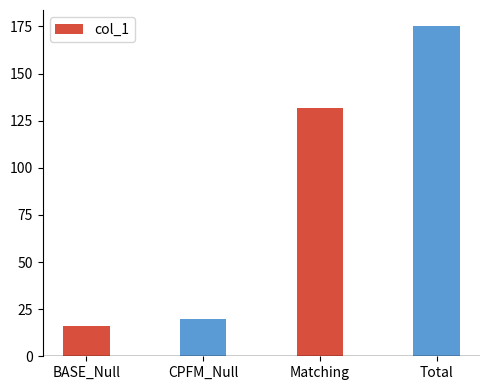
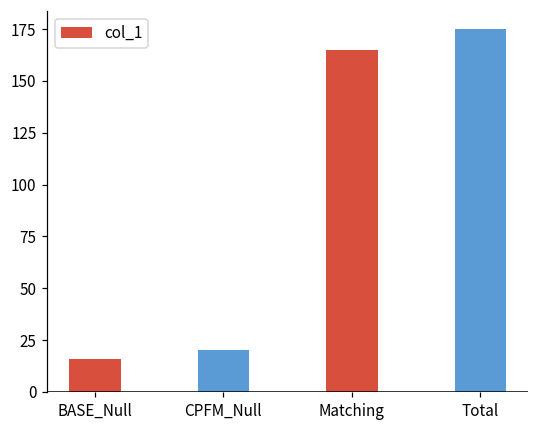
  {
    "BASE_Null": 16,
    "CPFM_Null": 20,
-   "Matching": 132,
+   "Matching": 165,
    "Total": 175
  }
